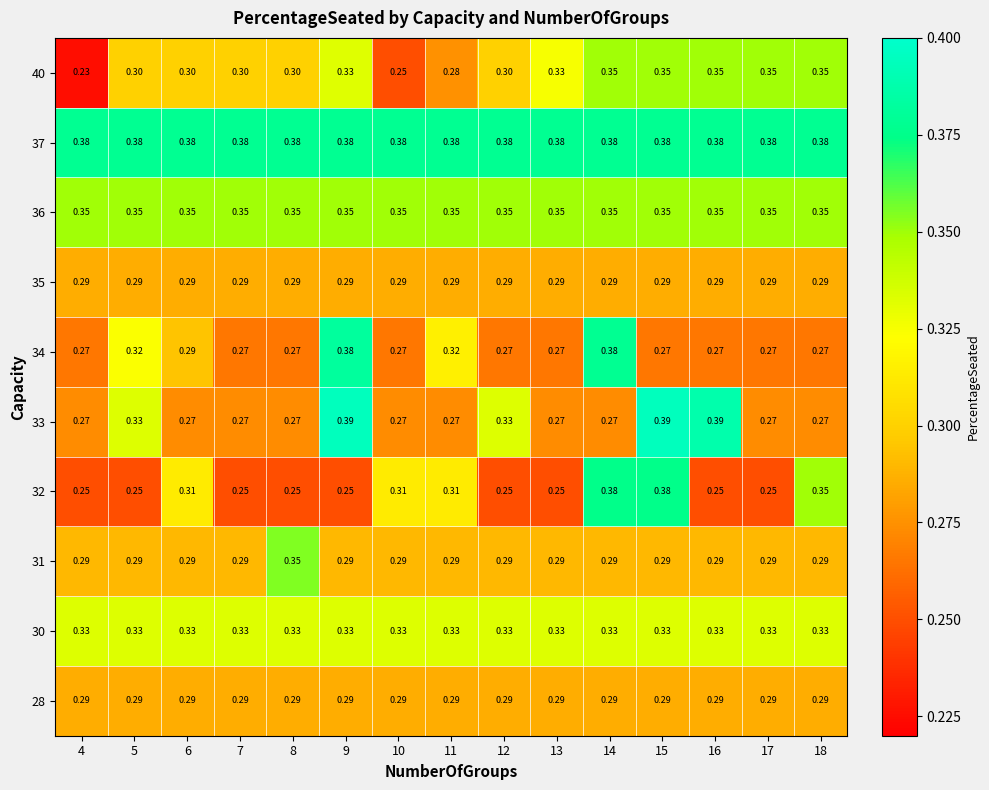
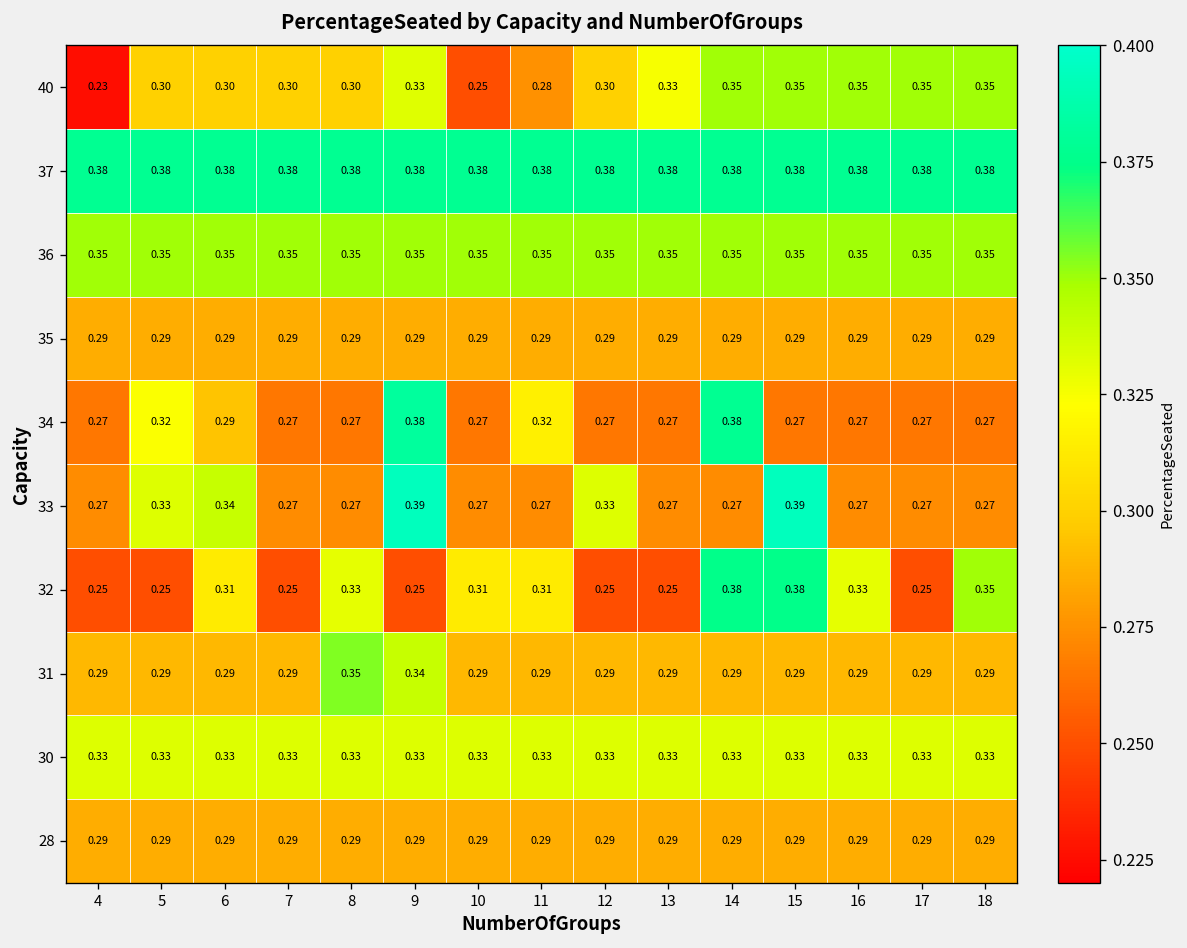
  {
    "40": {
      "4": 0.23,
      "5": 0.30,
      "6": 0.30,
      "7": 0.30,
      "8": 0.30,
      "9": 0.33,
      "10": 0.25,
      "11": 0.28,
      "12": 0.30,
      "13": 0.33,
      "14": 0.35,
      "15": 0.35,
      "16": 0.35,
      "17": 0.35,
      "18": 0.35
    },
    "37": {
      "4": 0.38,
      "5": 0.38,
      "6": 0.38,
      "7": 0.38,
      "8": 0.38,
      "9": 0.38,
      "10": 0.38,
      "11": 0.38,
      "12": 0.38,
      "13": 0.38,
      "14": 0.38,
      "15": 0.38,
      "16": 0.38,
      "17": 0.38,
      "18": 0.38
    },
    "36": {
      "4": 0.35,
      "5": 0.35,
      "6": 0.35,
      "7": 0.35,
      "8": 0.35,
      "9": 0.35,
      "10": 0.35,
      "11": 0.35,
      "12": 0.35,
      "13": 0.35,
      "14": 0.35,
      "15": 0.35,
      "16": 0.35,
      "17": 0.35,
      "18": 0.35
    },
    "35": {
      "4": 0.29,
      "5": 0.29,
      "6": 0.29,
      "7": 0.29,
      "8": 0.29,
      "9": 0.29,
      "10": 0.29,
      "11": 0.29,
      "12": 0.29,
      "13": 0.29,
      "14": 0.29,
      "15": 0.29,
      "16": 0.29,
      "17": 0.29,
      "18": 0.29
    },
    "34": {
      "4": 0.27,
      "5": 0.32,
      "6": 0.29,
      "7": 0.27,
      "8": 0.27,
      "9": 0.38,
      "10": 0.27,
      "11": 0.32,
      "12": 0.27,
      "13": 0.27,
      "14": 0.38,
      "15": 0.27,
      "16": 0.27,
      "17": 0.27,
      "18": 0.27
    },
    "33": {
      "4": 0.27,
      "5": 0.33,
-     "6": 0.27,
+     "6": 0.34,
      "7": 0.27,
      "8": 0.27,
      "9": 0.39,
      "10": 0.27,
      "11": 0.27,
      "12": 0.33,
      "13": 0.27,
      "14": 0.27,
      "15": 0.39,
-     "16": 0.39,
+     "16": 0.27,
      "17": 0.27,
      "18": 0.27
    },
    "32": {
      "4": 0.25,
      "5": 0.25,
      "6": 0.31,
      "7": 0.25,
-     "8": 0.25,
+     "8": 0.33,
      "9": 0.25,
      "10": 0.31,
      "11": 0.31,
      "12": 0.25,
      "13": 0.25,
      "14": 0.38,
      "15": 0.38,
-     "16": 0.25,
+     "16": 0.33,
      "17": 0.25,
      "18": 0.35
    },
    "31": {
      "4": 0.29,
      "5": 0.29,
      "6": 0.29,
      "7": 0.29,
      "8": 0.35,
-     "9": 0.29,
+     "9": 0.34,
      "10": 0.29,
      "11": 0.29,
      "12": 0.29,
      "13": 0.29,
      "14": 0.29,
      "15": 0.29,
      "16": 0.29,
      "17": 0.29,
      "18": 0.29
    },
    "30": {
      "4": 0.33,
      "5": 0.33,
      "6": 0.33,
      "7": 0.33,
      "8": 0.33,
      "9": 0.33,
      "10": 0.33,
      "11": 0.33,
      "12": 0.33,
      "13": 0.33,
      "14": 0.33,
      "15": 0.33,
      "16": 0.33,
      "17": 0.33,
      "18": 0.33
    },
    "28": {
      "4": 0.29,
      "5": 0.29,
      "6": 0.29,
      "7": 0.29,
      "8": 0.29,
      "9": 0.29,
      "10": 0.29,
      "11": 0.29,
      "12": 0.29,
      "13": 0.29,
      "14": 0.29,
      "15": 0.29,
      "16": 0.29,
      "17": 0.29,
      "18": 0.29
    }
  }
